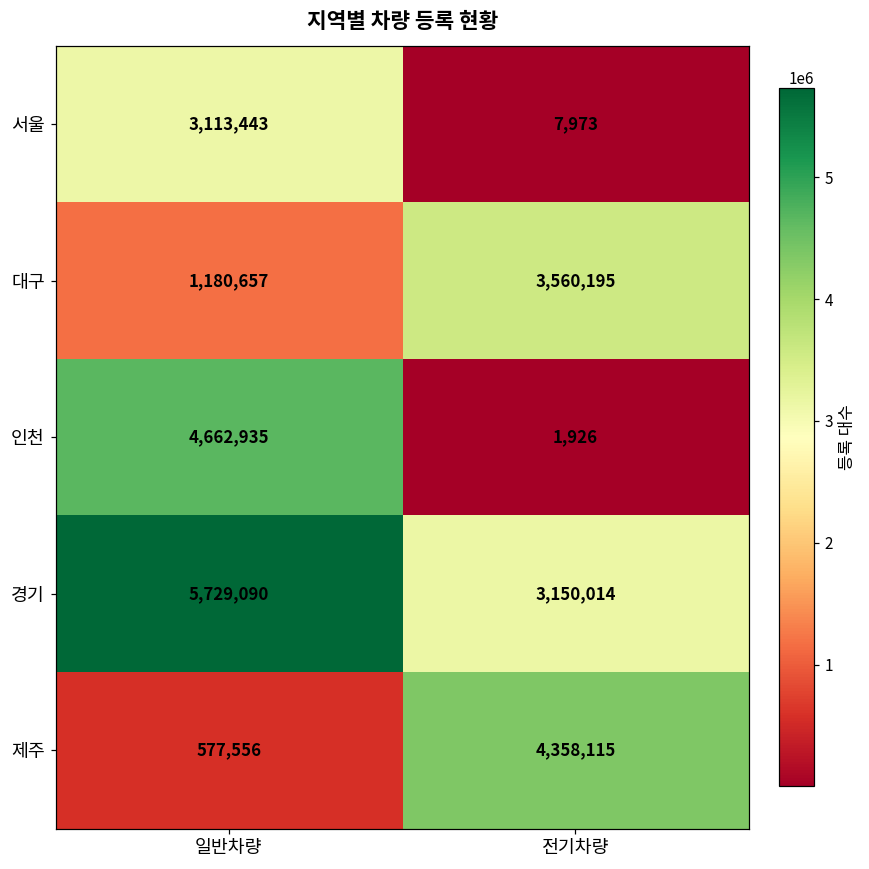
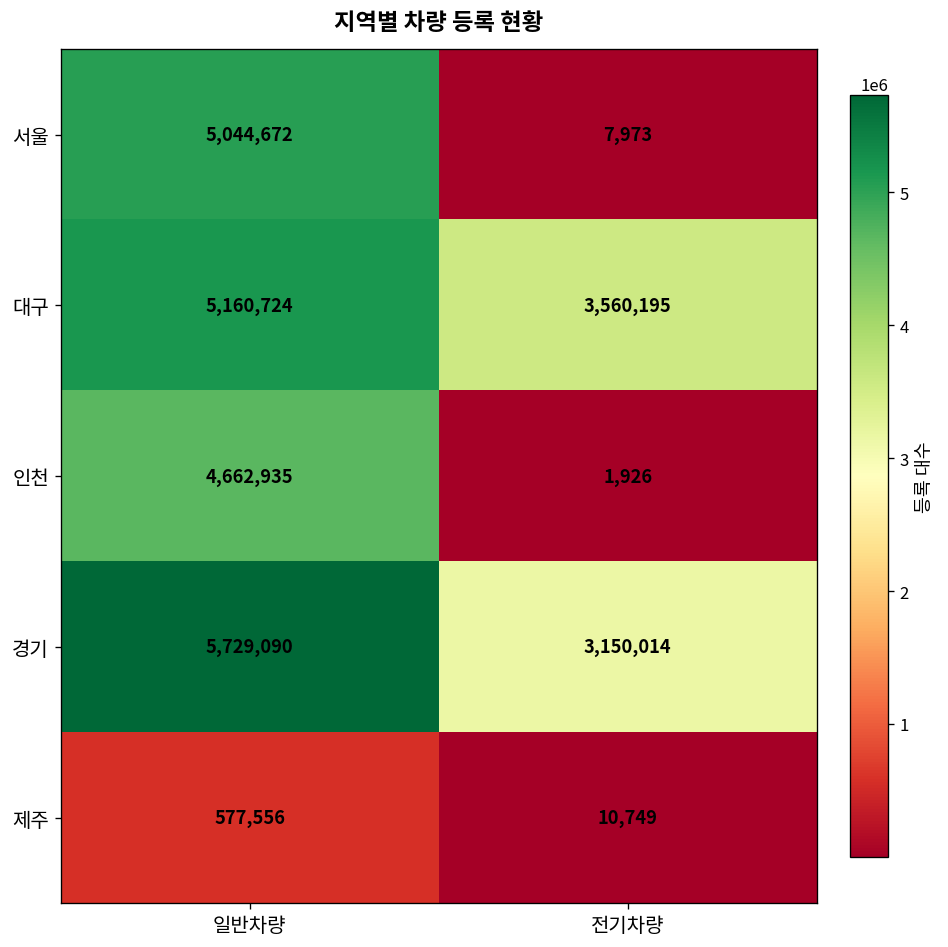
  {
    "서울": {
-     "일반차량": "3,113,443",
+     "일반차량": "5,044,672",
      "전기차량": "7,973"
    },
    "대구": {
-     "일반차량": "1,180,657",
+     "일반차량": "5,160,724",
      "전기차량": "3,560,195"
    },
    "인천": {
      "일반차량": "4,662,935",
      "전기차량": "1,926"
    },
    "경기": {
      "일반차량": "5,729,090",
      "전기차량": "3,150,014"
    },
    "제주": {
      "일반차량": "577,556",
-     "전기차량": "4,358,115"
+     "전기차량": "10,749"
    }
  }
